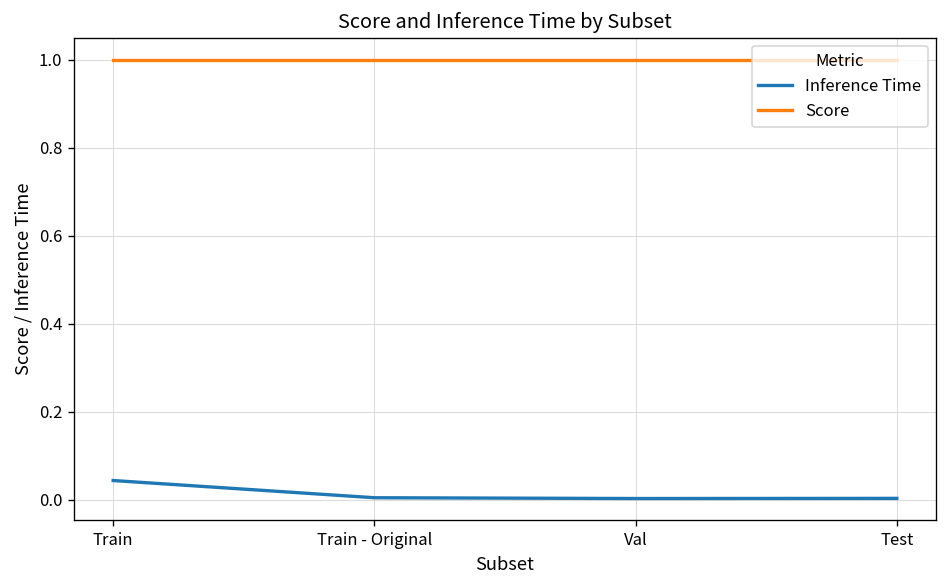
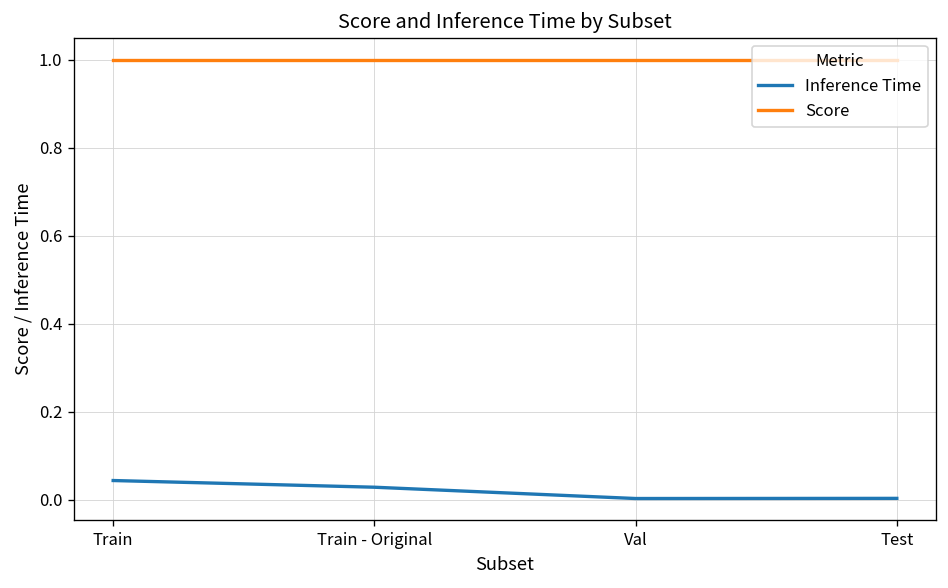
  {
    "Inference Time": {
      "Train": 0.04,
-     "Train - Original": 0.00,
+     "Train - Original": 0.03,
      "Val": 0.00,
      "Test": 0.00
    },
    "Score": {
      "Train": 1.00,
      "Train - Original": 1.00,
      "Val": 1.00
    }
  }
